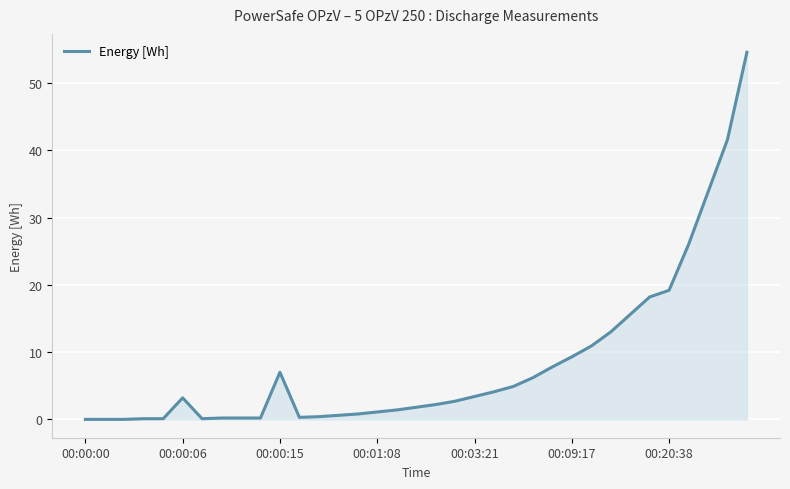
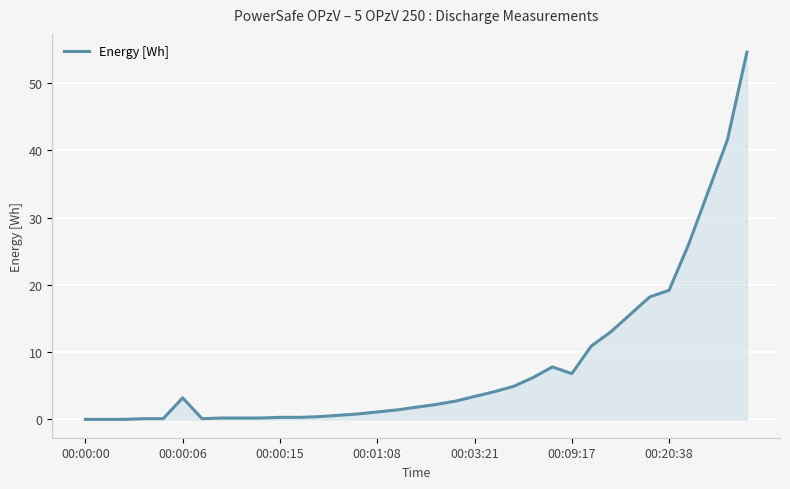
  {
    "00:00:00": 0,
    "00:00:06": 3,
-   "00:00:15": 7,
+   "00:00:15": 0,
    "00:01:08": 1,
    "00:03:21": 3,
-   "00:09:17": 9,
+   "00:09:17": 7,
    "00:20:38": 19
  }
